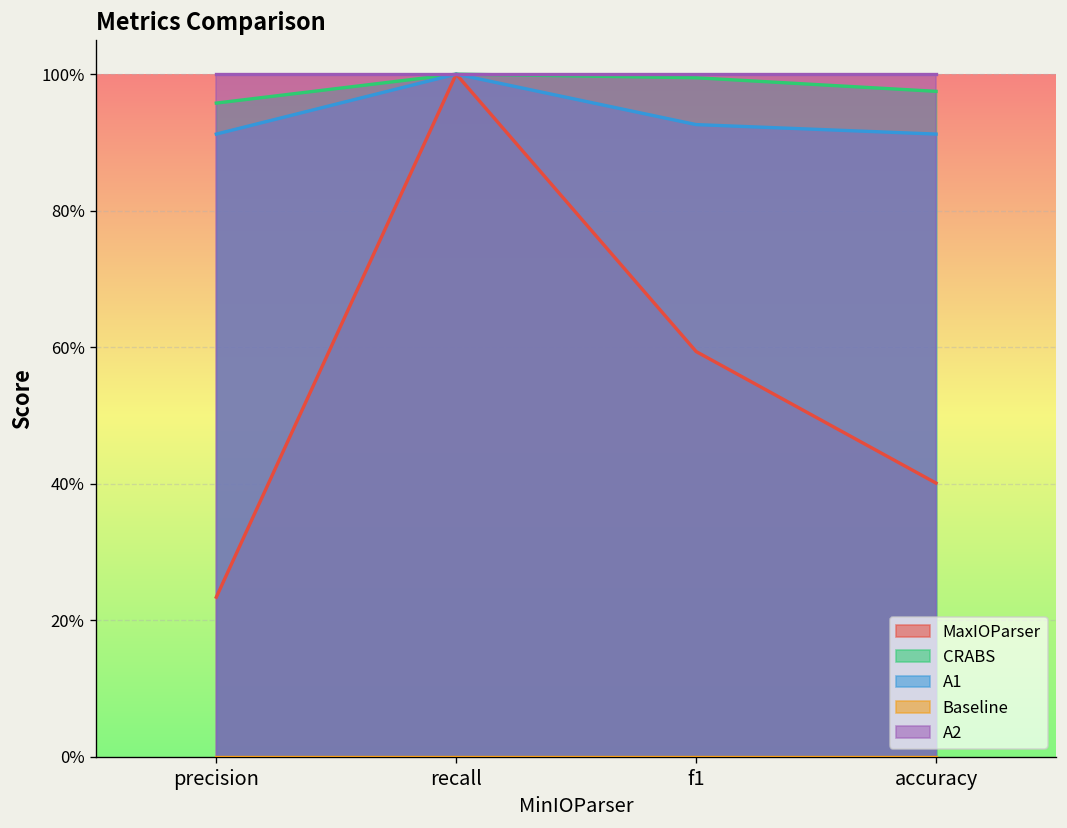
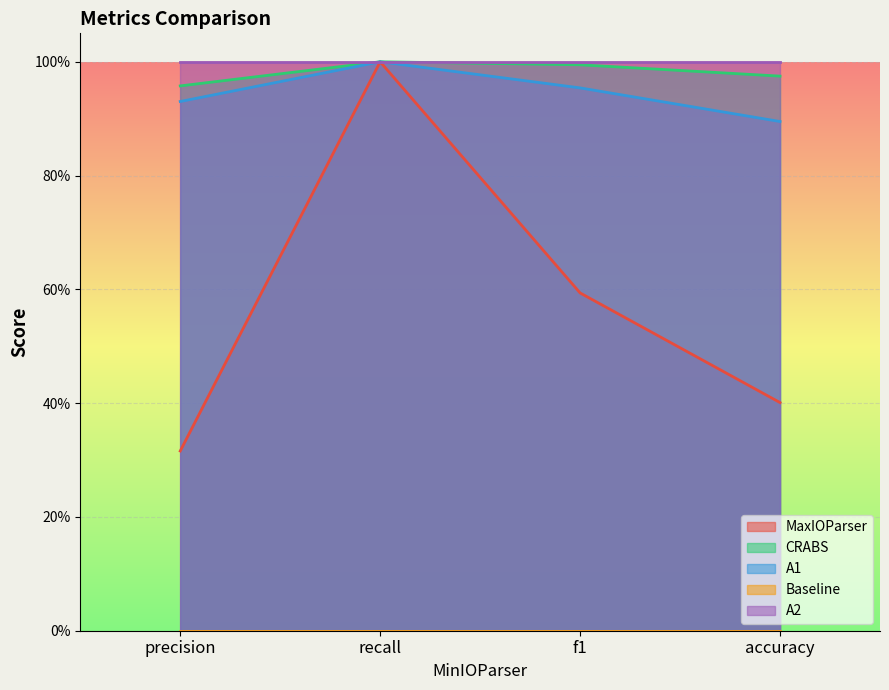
  {
    "MaxIOParser": {
-     "precision": "23%",
+     "precision": "32%",
      "f1": "59%",
      "accuracy": "40%"
    },
    "CRABS": {
      "precision": "96%",
      "f1": "99%",
      "accuracy": "97%"
    },
    "A1": {
-     "precision": "91%",
-     "f1": "93%",
-     "accuracy": "91%"
+     "precision": "93%",
+     "f1": "95%",
+     "accuracy": "90%"
    },
    "Baseline": {
      "precision": "0%",
      "recall": "0%",
      "f1": "0%",
      "accuracy": "0%"
    },
    "A2": {
      "precision": "100%",
      "f1": "100%",
      "accuracy": "100%"
    }
  }
